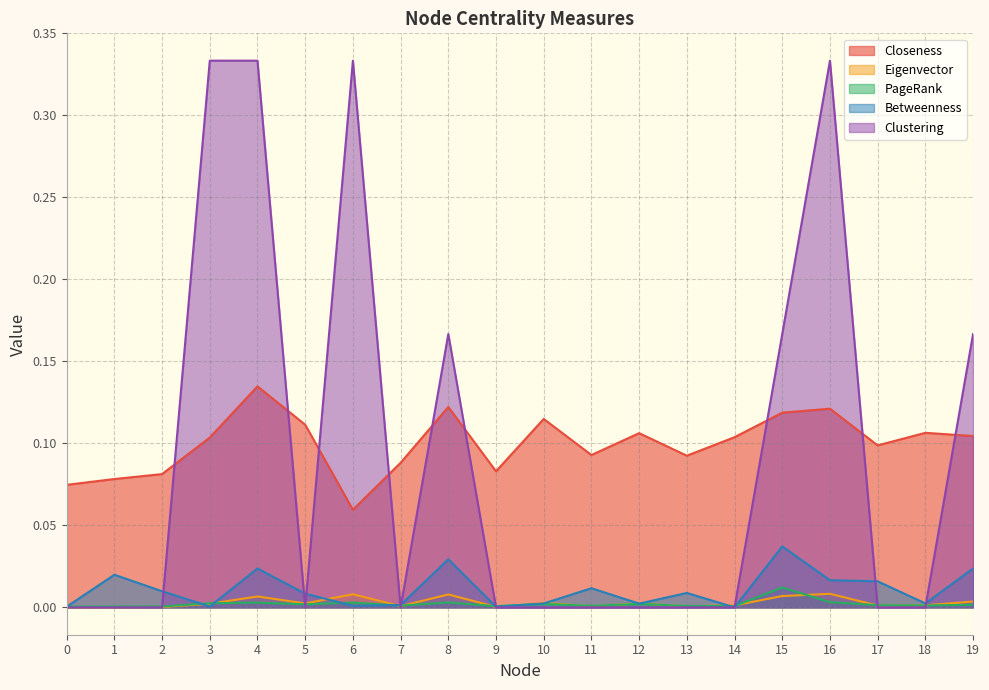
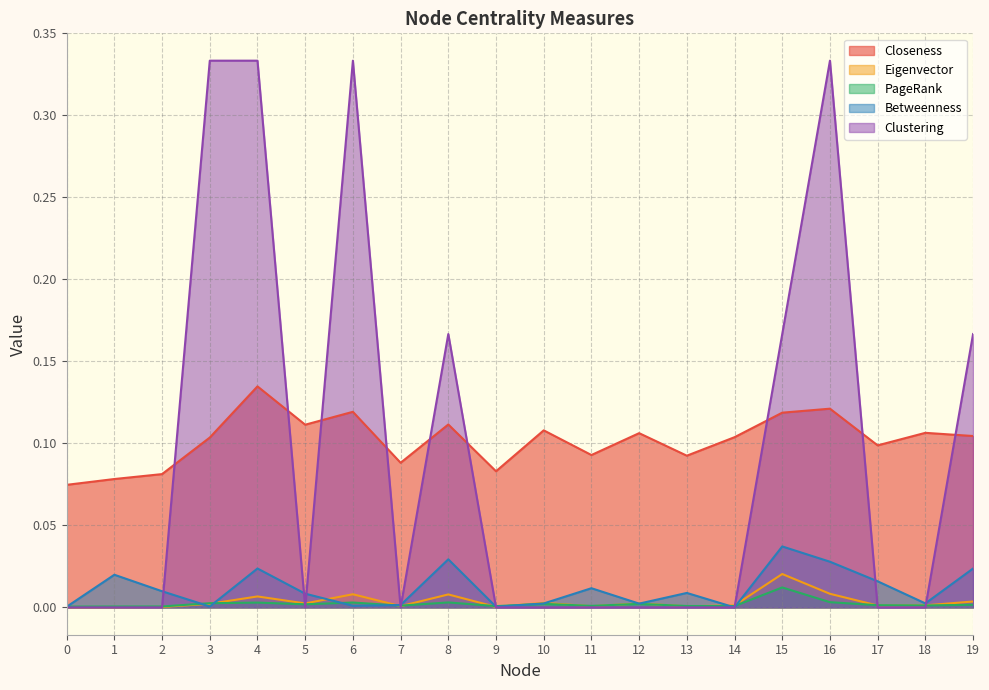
  {
    "Closeness": {
      "0": 0.075,
      "1": 0.078,
      "2": 0.081,
      "3": 0.104,
      "4": 0.135,
      "5": 0.111,
-     "6": 0.060,
+     "6": 0.119,
      "7": 0.088,
-     "8": 0.122,
+     "8": 0.112,
      "9": 0.083,
-     "10": 0.115,
+     "10": 0.108,
      "11": 0.093,
      "12": 0.106,
      "13": 0.092,
      "14": 0.104,
      "15": 0.119,
      "16": 0.121,
      "17": 0.099,
      "18": 0.106,
      "19": 0.104
    },
    "Eigenvector": {
      "4": 0.007,
      "6": 0.008,
      "8": 0.008,
-     "15": 0.007,
+     "15": 0.020,
      "16": 0.008,
      "19": 0.004
    },
    "PageRank": {
      "4": 0.003,
      "6": 0.003,
      "8": 0.003,
      "15": 0.012,
      "16": 0.003,
      "19": 0.002
    },
    "Betweenness": {
      "1": 0.020,
      "2": 0.010,
      "3": 0.001,
      "4": 0.024,
      "5": 0.008,
      "6": 0.001,
      "8": 0.029,
      "11": 0.012,
      "13": 0.009,
      "15": 0.037,
-     "16": 0.017,
+     "16": 0.028,
      "17": 0.016,
      "19": 0.024
    },
    "Clustering": {
      "3": 0.333,
      "4": 0.333,
      "5": 0.000,
      "6": 0.333,
      "8": 0.167,
      "10": 0.000,
      "12": 0.000,
      "15": 0.167,
      "16": 0.333,
      "19": 0.167
    }
  }
